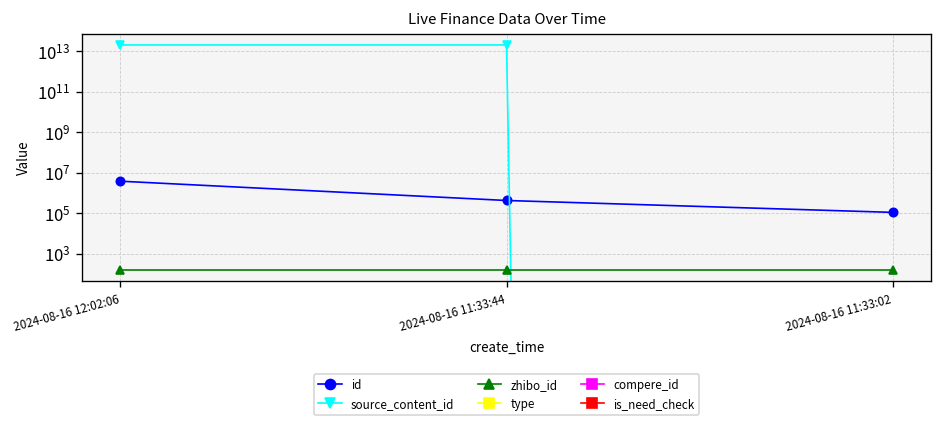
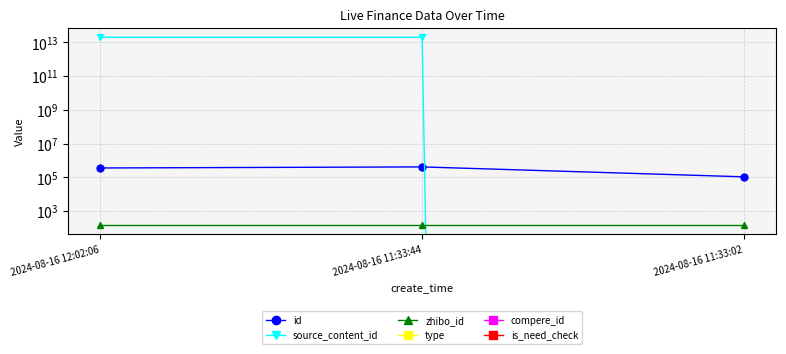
  {
    "id": {
-     "2024-08-16 12:02:06": 4000000,
+     "2024-08-16 12:02:06": 400000,
      "2024-08-16 11:33:44": 400000,
      "2024-08-16 11:33:02": 100000
    },
    "source_content_id": {
      "2024-08-16 12:02:06": 20000000000000,
      "2024-08-16 11:33:44": 20000000000000
    },
    "zhibo_id": {
      "2024-08-16 12:02:06": 200,
      "2024-08-16 11:33:44": 200,
      "2024-08-16 11:33:02": 200
    }
  }
